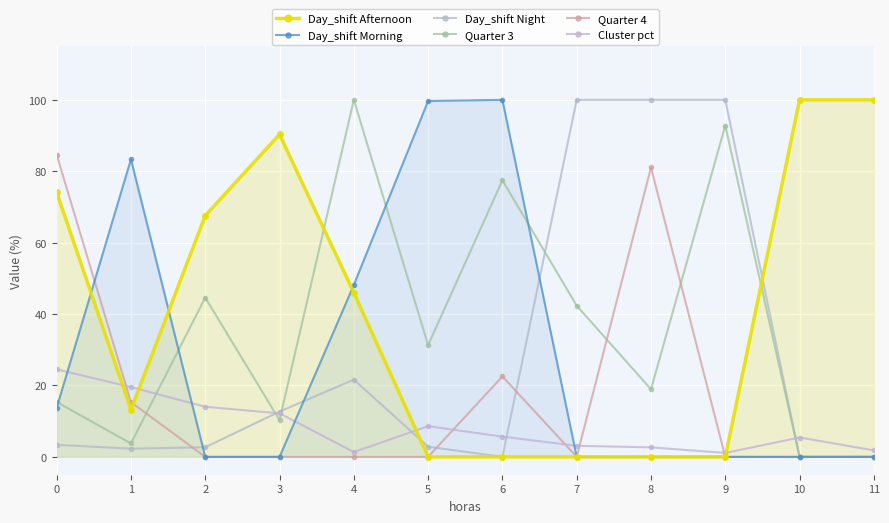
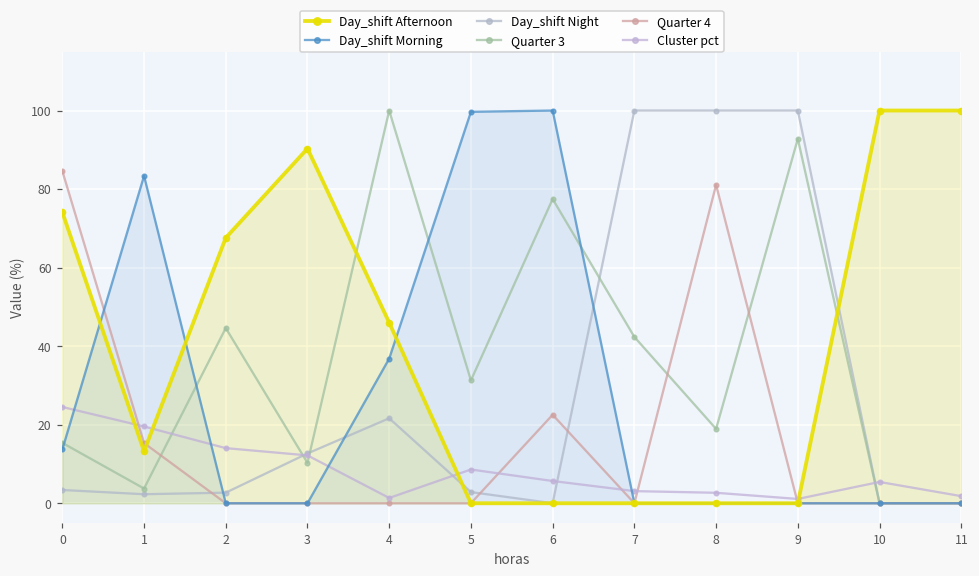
  {
    "Day_shift Afternoon": {
      "0": 74,
      "1": 13,
      "2": 68,
      "3": 90,
      "4": 46,
      "10": 100,
      "11": 100
    },
    "Day_shift Morning": {
      "0": 14,
      "1": 83,
-     "4": 48,
+     "4": 37,
      "5": 100,
      "6": 100
    }
  }
